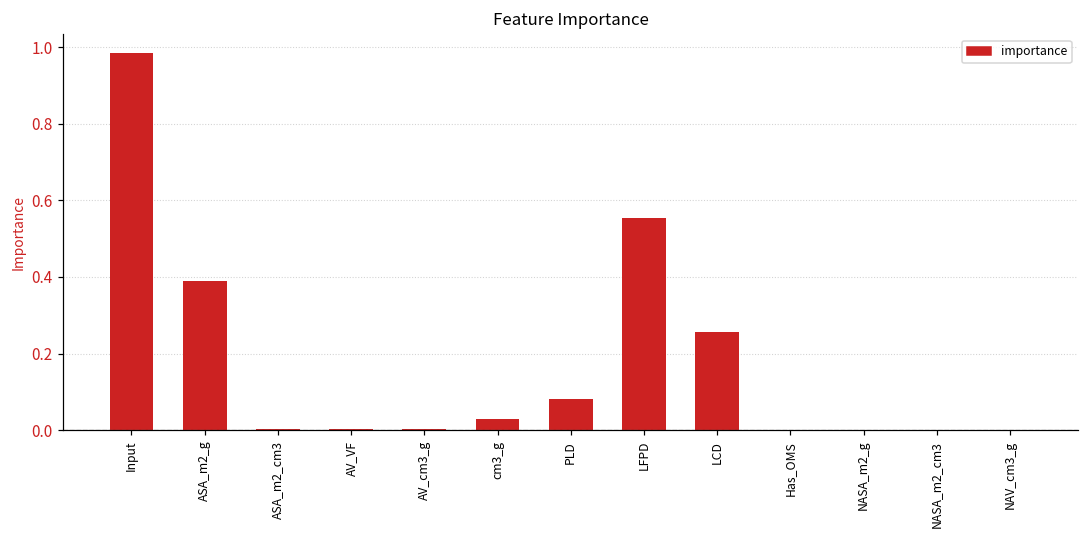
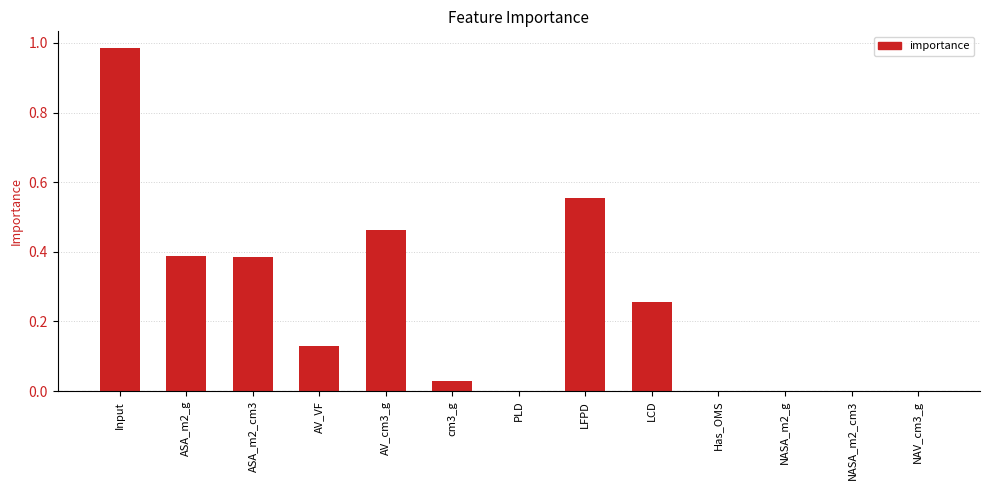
  {
    "Input": 0.98,
    "ASA_m2_g": 0.39,
-   "ASA_m2_cm3": 0.00,
-   "AV_VF": 0.00,
-   "AV_cm3_g": 0.00,
+   "ASA_m2_cm3": 0.38,
+   "AV_VF": 0.13,
+   "AV_cm3_g": 0.46,
    "cm3_g": 0.03,
-   "PLD": 0.08,
+   "PLD": 0.00,
    "LFPD": 0.55,
    "LCD": 0.26
  }
